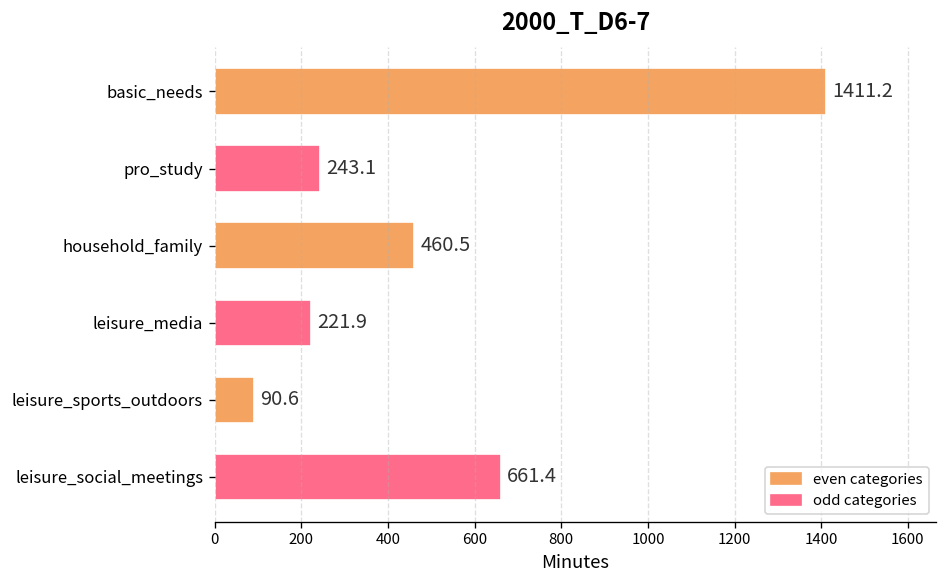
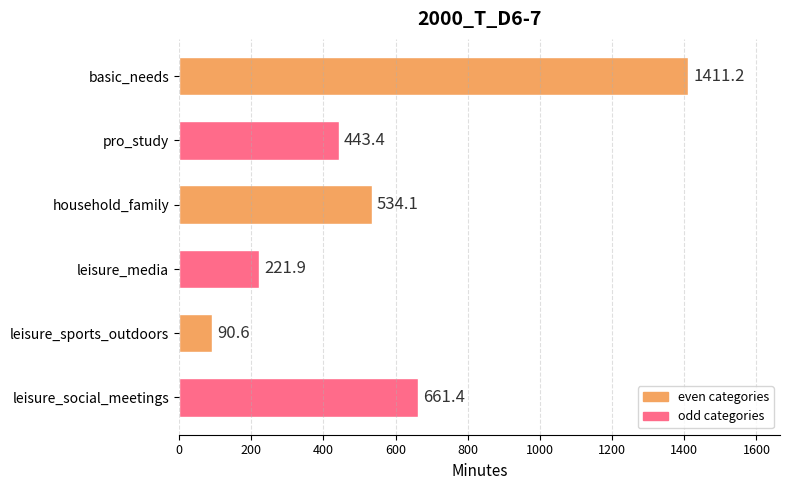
  {
    "basic_needs": 1411.2,
-   "pro_study": 243.1,
-   "household_family": 460.5,
+   "pro_study": 443.4,
+   "household_family": 534.1,
    "leisure_media": 221.9,
    "leisure_sports_outdoors": 90.6,
    "leisure_social_meetings": 661.4
  }
